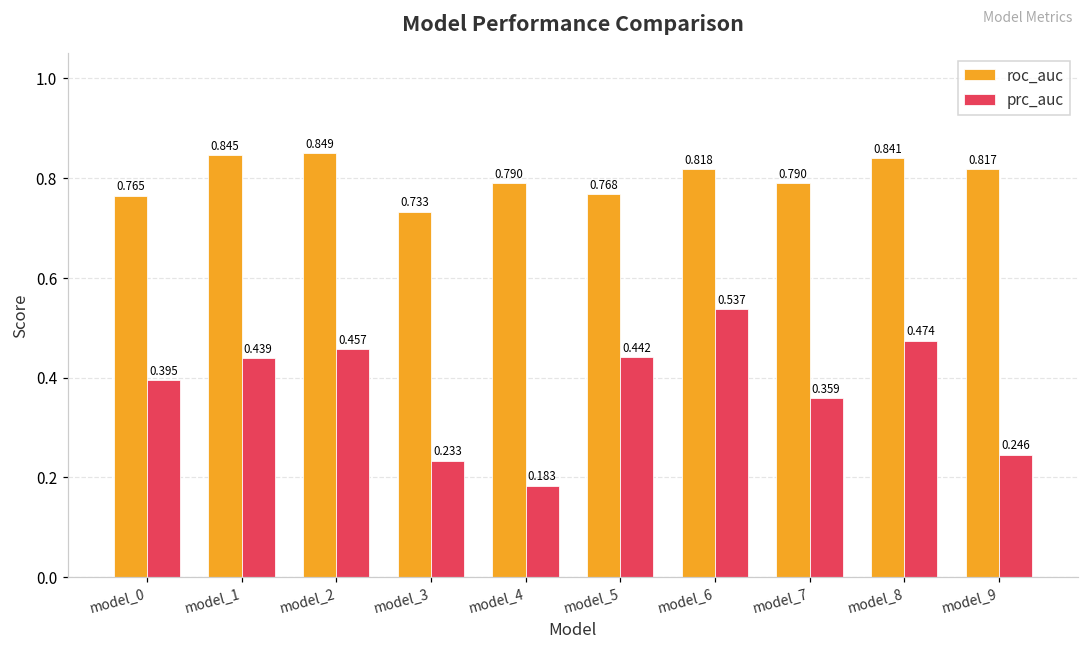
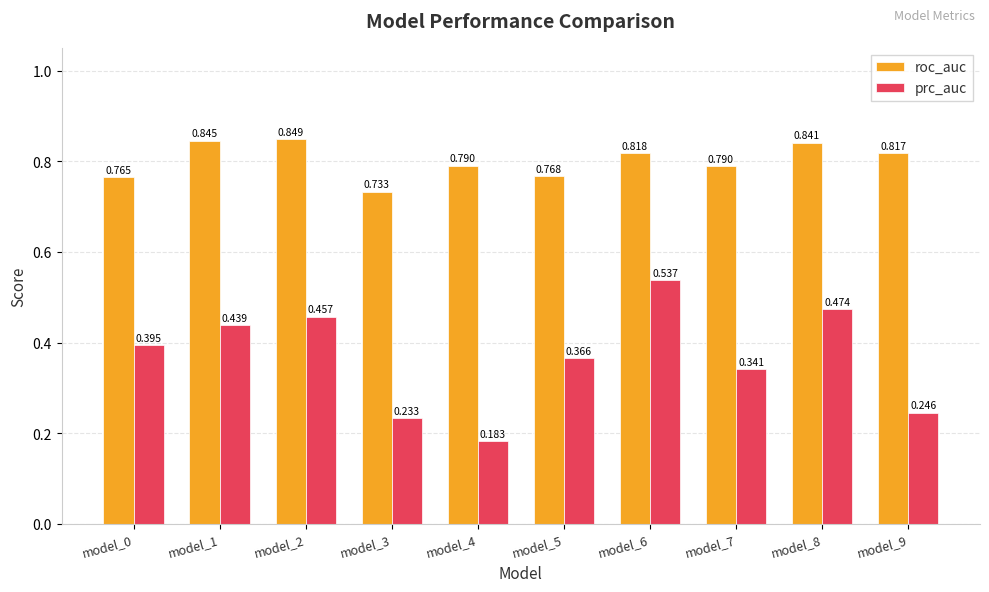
  {
    "roc_auc": {
      "model_0": 0.765,
      "model_1": 0.845,
      "model_2": 0.849,
      "model_3": 0.733,
      "model_4": 0.790,
      "model_5": 0.768,
      "model_6": 0.818,
      "model_7": 0.790,
      "model_8": 0.841,
      "model_9": 0.817
    },
    "prc_auc": {
      "model_0": 0.395,
      "model_1": 0.439,
      "model_2": 0.457,
      "model_3": 0.233,
      "model_4": 0.183,
-     "model_5": 0.442,
+     "model_5": 0.366,
      "model_6": 0.537,
-     "model_7": 0.359,
+     "model_7": 0.341,
      "model_8": 0.474,
      "model_9": 0.246
    }
  }
